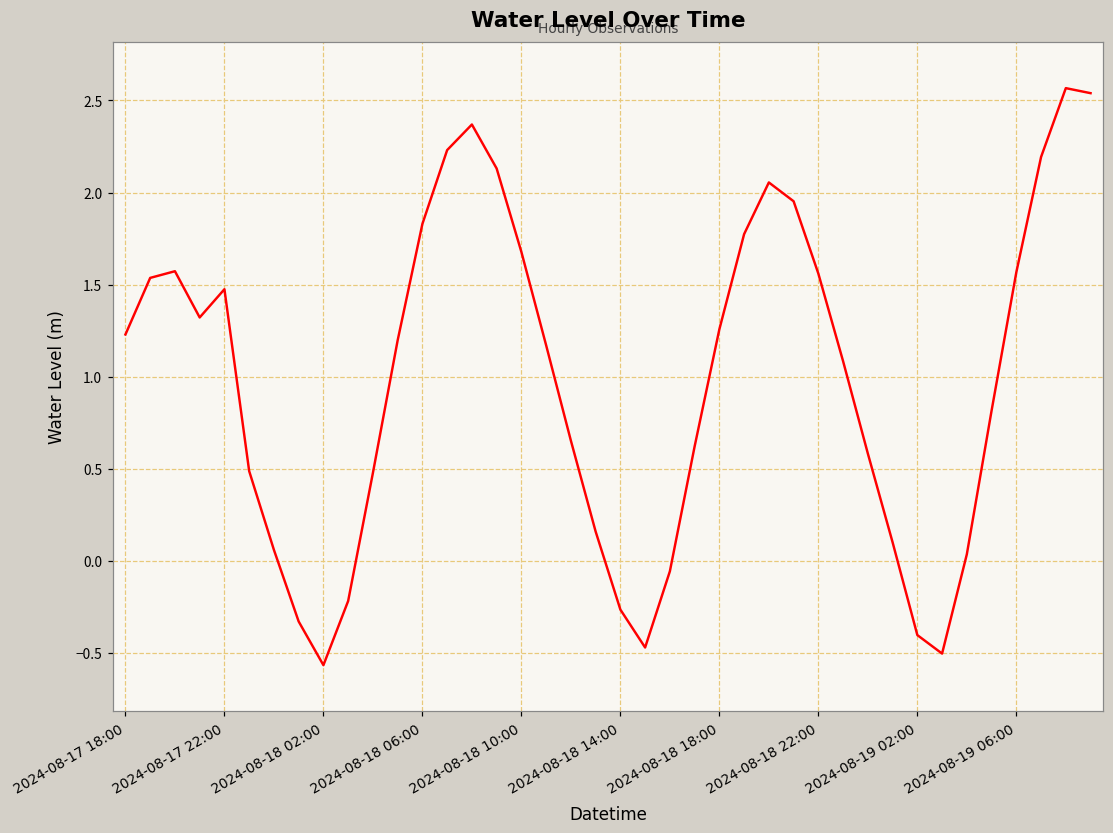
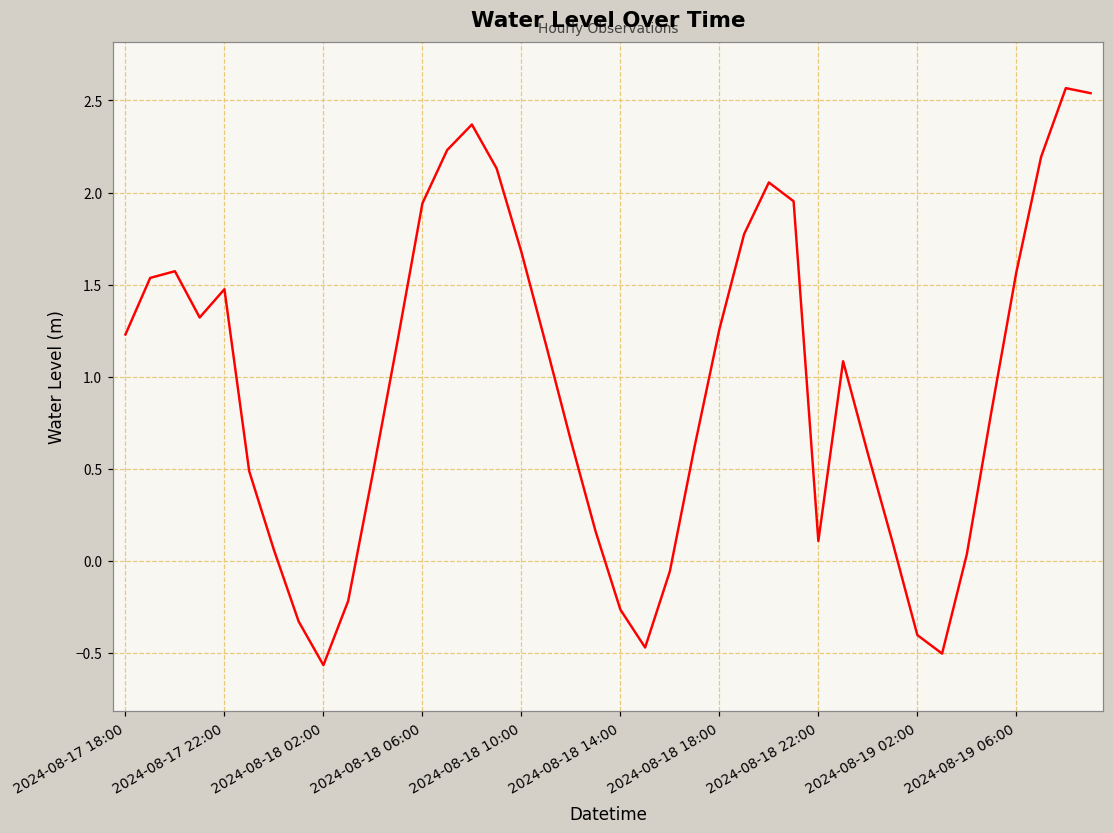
  {
    "2024-08-17 18:00": 1.23,
    "2024-08-17 22:00": 1.48,
    "2024-08-18 02:00": -0.57,
-   "2024-08-18 06:00": 1.83,
+   "2024-08-18 06:00": 1.94,
    "2024-08-18 10:00": 1.68,
    "2024-08-18 14:00": -0.26,
    "2024-08-18 18:00": 1.26,
-   "2024-08-18 22:00": 1.56,
+   "2024-08-18 22:00": 0.11,
    "2024-08-19 02:00": -0.40,
    "2024-08-19 06:00": 1.57
  }
